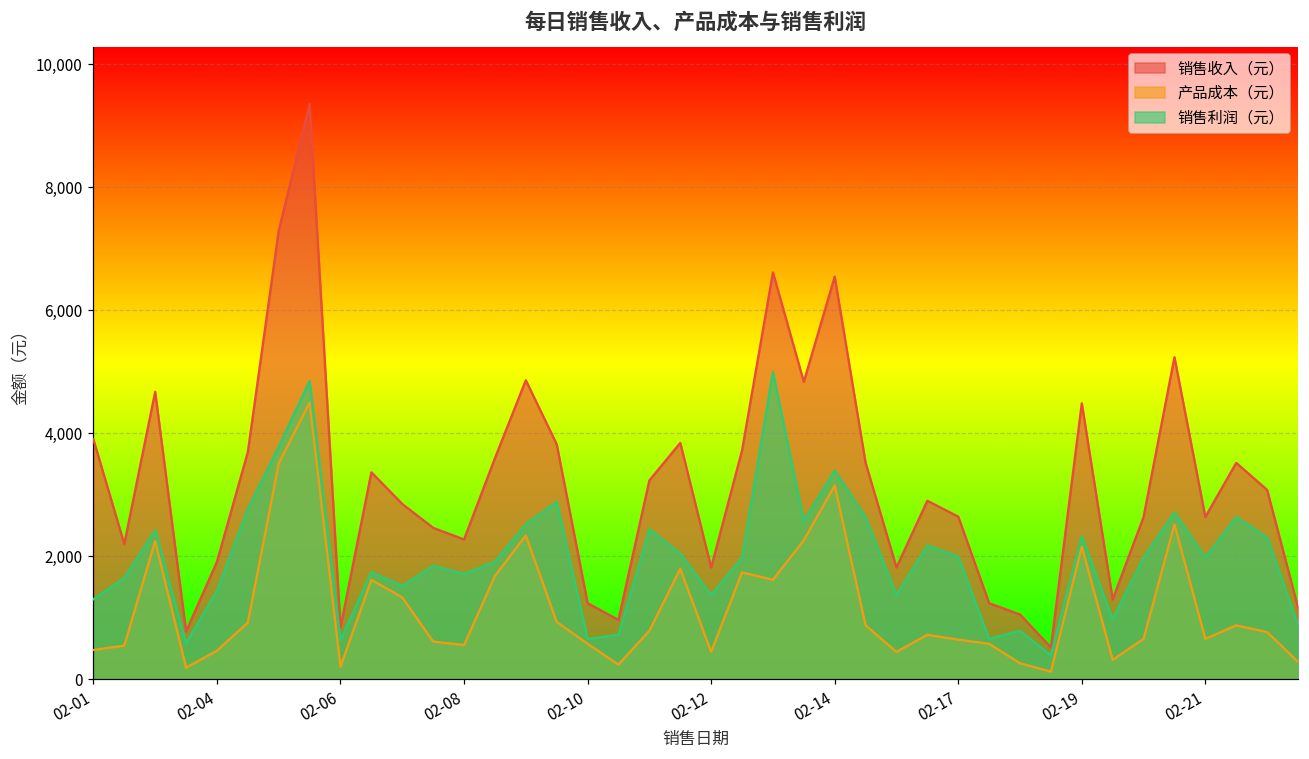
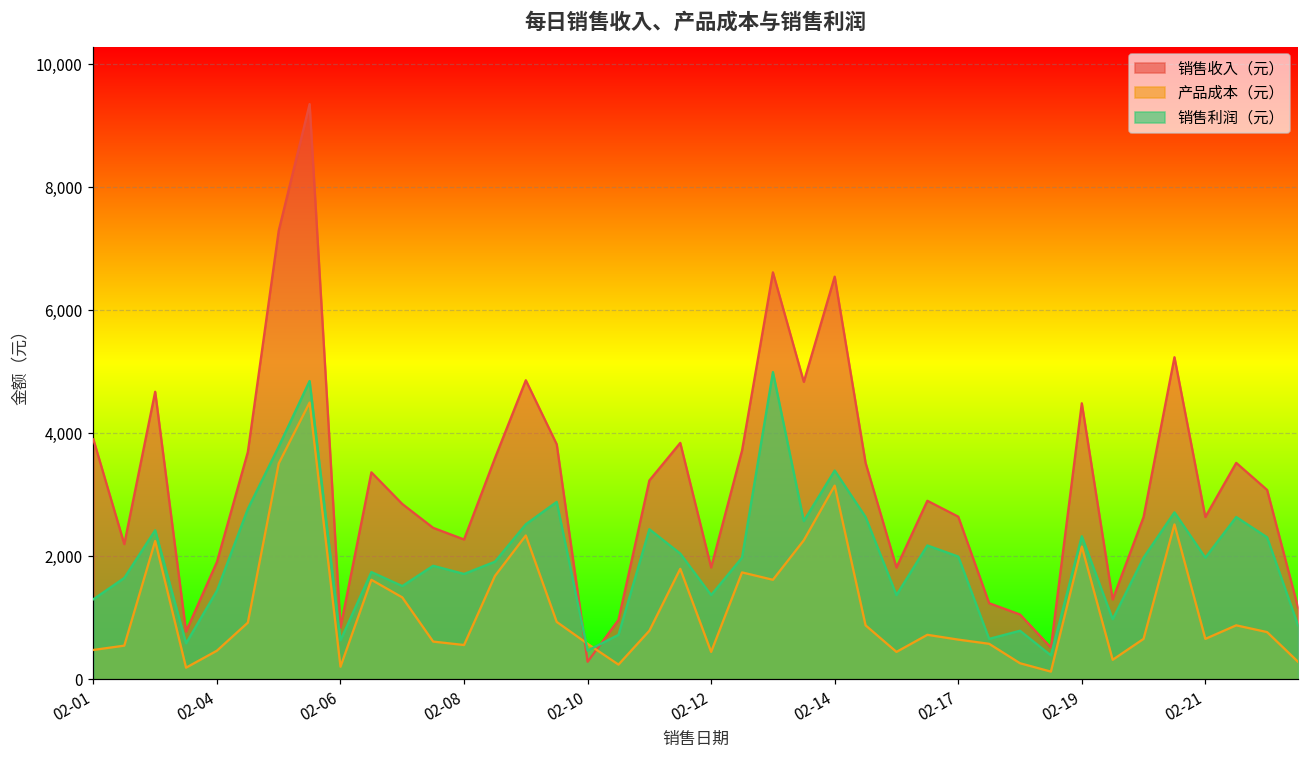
  {
    "销售收入（元）": {
      "02-01": "3,900",
-     "02-10": "1,200",
+     "02-10": "300",
      "02-21": "2,600"
    },
    "产品成本（元）": {
      "02-01": "500",
      "02-10": "600",
      "02-21": "700"
    },
    "销售利润（元）": {
      "02-01": "1,300",
-     "02-10": "700",
+     "02-10": "500",
      "02-21": "2,000"
    }
  }
